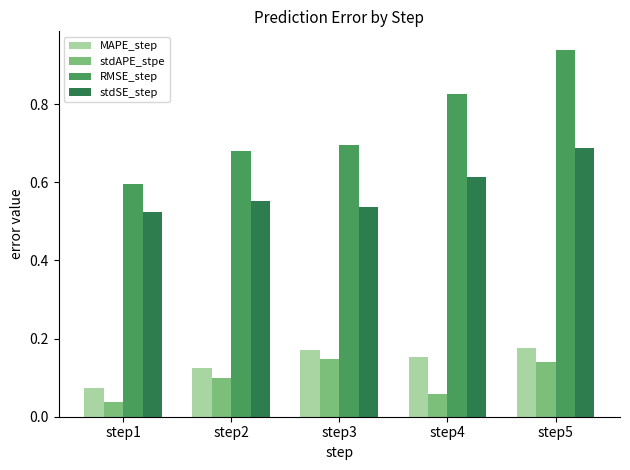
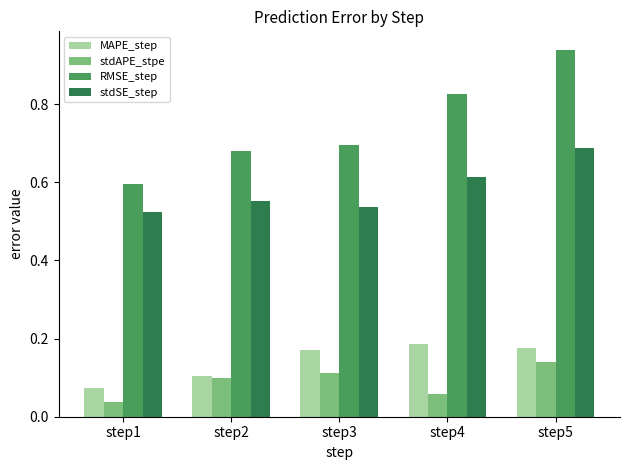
  {
    "MAPE_step": {
      "step1": 0.07,
-     "step2": 0.12,
+     "step2": 0.10,
      "step3": 0.17,
-     "step4": 0.15,
+     "step4": 0.19,
      "step5": 0.18
    },
    "stdAPE_stpe": {
      "step1": 0.04,
      "step2": 0.10,
-     "step3": 0.15,
+     "step3": 0.11,
      "step4": 0.06,
      "step5": 0.14
    }
  }
